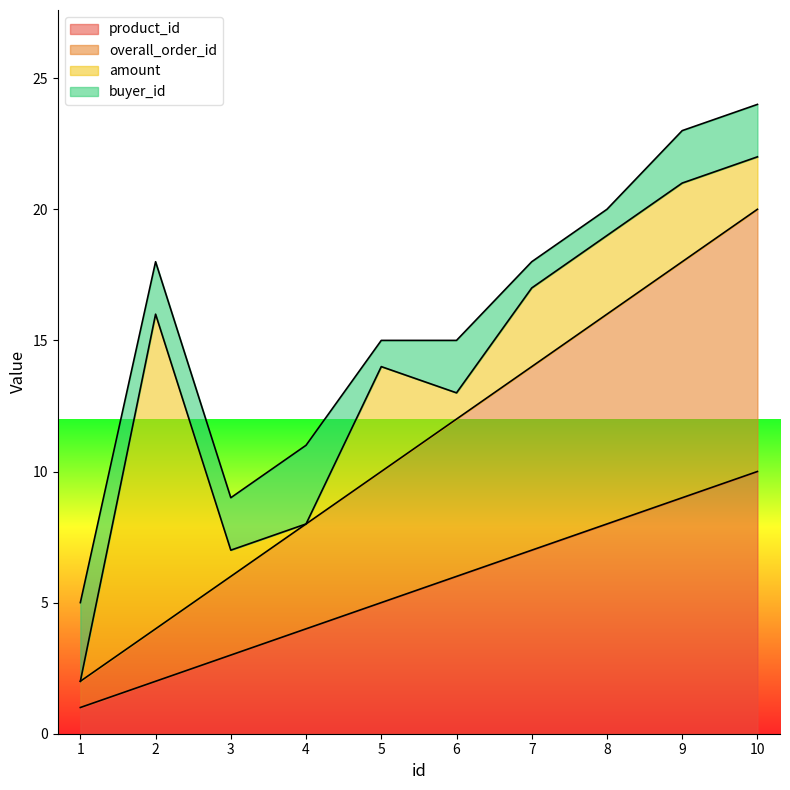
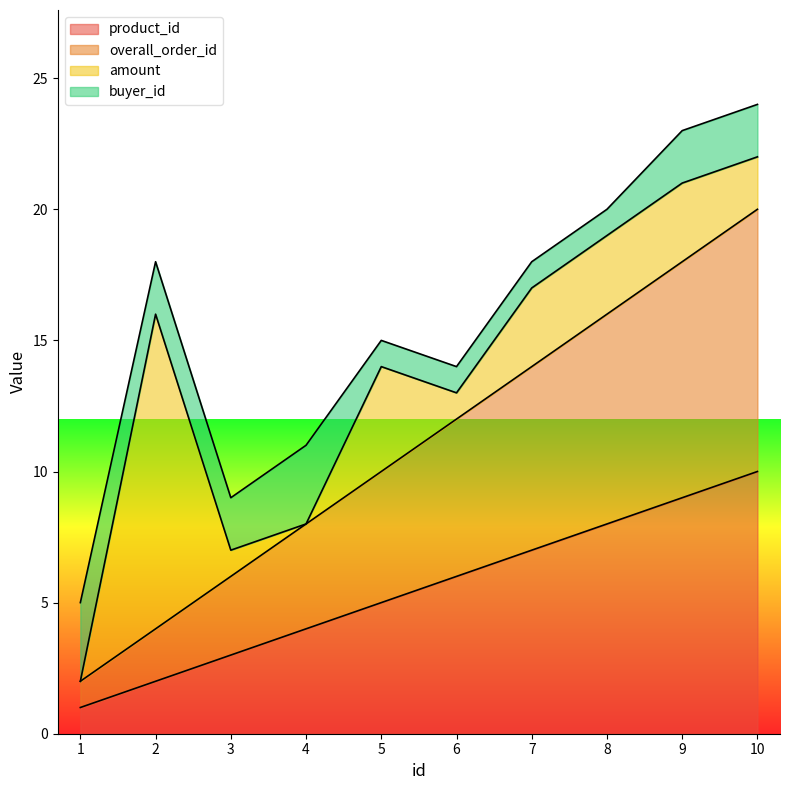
  {
    "amount": {
      "2": 12,
      "3": 1,
      "5": 4,
      "6": 1,
      "7": 3,
      "8": 3,
      "9": 3,
      "10": 2
    },
    "buyer_id": {
      "1": 3,
      "2": 2,
      "3": 2,
      "4": 3,
      "5": 1,
-     "6": 2,
+     "6": 1,
      "7": 1,
      "8": 1,
      "9": 2,
      "10": 2
    }
  }
